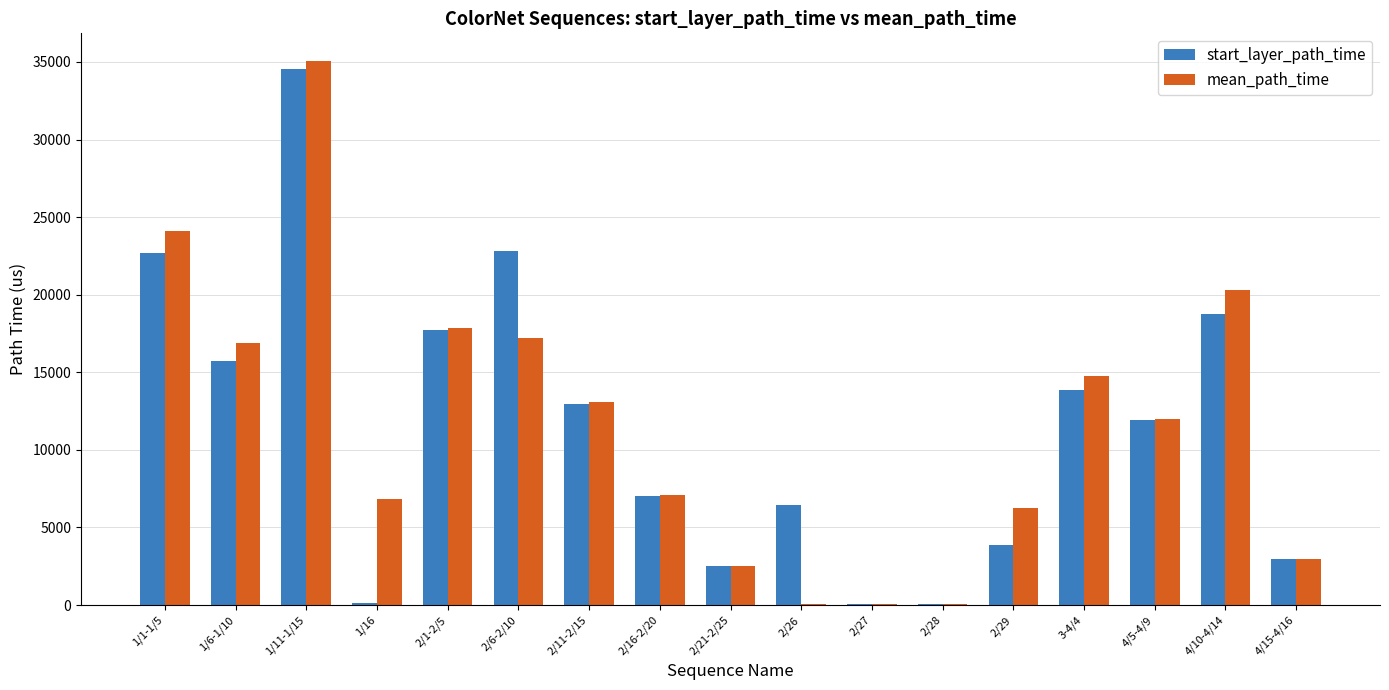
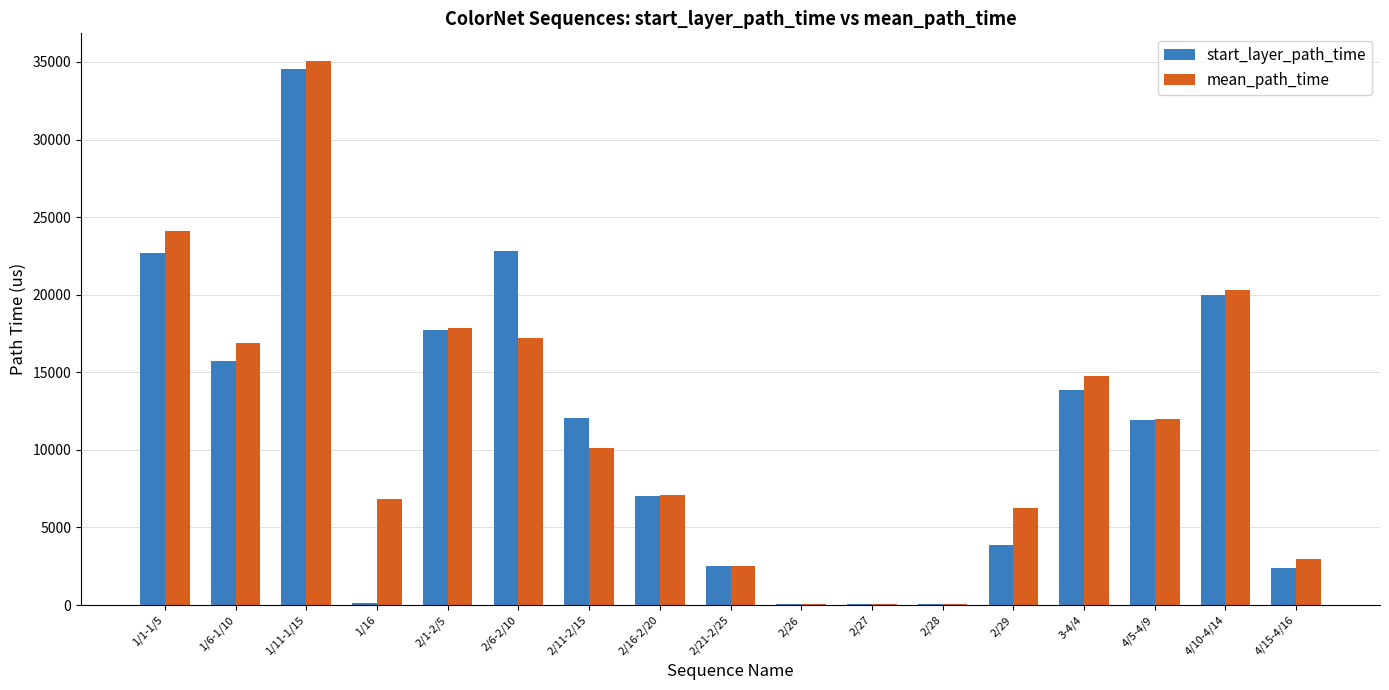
  {
    "start_layer_path_time": {
      "1/1-1/5": 22700,
      "1/6-1/10": 15800,
      "1/11-1/15": 34500,
      "2/1-2/5": 17700,
      "2/6-2/10": 22800,
-     "2/11-2/15": 13000,
+     "2/11-2/15": 12100,
      "2/16-2/20": 7000,
      "2/21-2/25": 2500,
-     "2/26": 6400,
+     "2/26": 0,
      "2/29": 3900,
      "3-4/4": 13900,
      "4/5-4/9": 11900,
-     "4/10-4/14": 18800,
-     "4/15-4/16": 3000
+     "4/10-4/14": 20000,
+     "4/15-4/16": 2400
    },
    "mean_path_time": {
      "1/1-1/5": 24100,
      "1/6-1/10": 16900,
      "1/11-1/15": 35100,
      "1/16": 6800,
      "2/1-2/5": 17800,
      "2/6-2/10": 17200,
-     "2/11-2/15": 13100,
+     "2/11-2/15": 10100,
      "2/16-2/20": 7100,
      "2/21-2/25": 2500,
      "2/29": 6300,
      "3-4/4": 14800,
      "4/5-4/9": 12000,
      "4/10-4/14": 20300,
      "4/15-4/16": 3000
    }
  }
